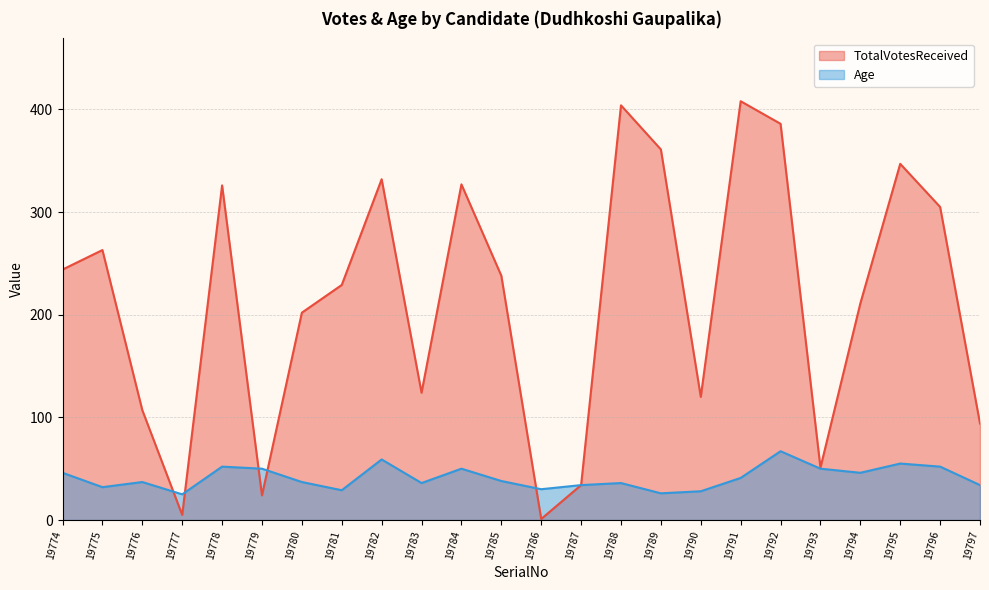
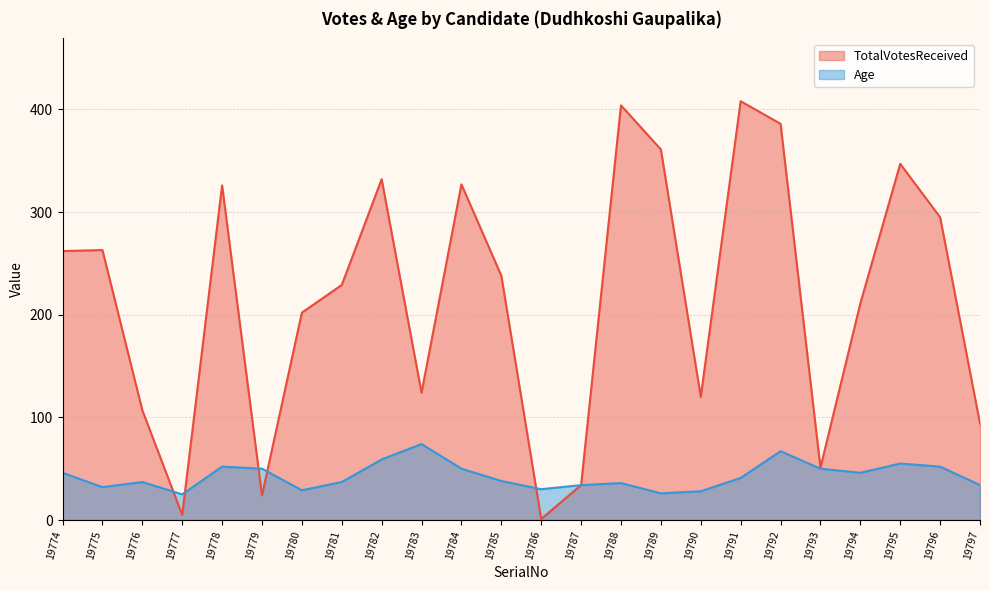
  {
    "TotalVotesReceived": {
-     "19774": 244,
+     "19774": 262,
      "19775": 263,
      "19776": 107,
      "19777": 5,
      "19778": 326,
      "19779": 24,
      "19780": 202,
      "19781": 229,
      "19782": 332,
      "19783": 124,
      "19784": 327,
      "19785": 238,
      "19786": 1,
      "19788": 404,
      "19789": 361,
      "19790": 120,
      "19791": 408,
      "19792": 386,
      "19794": 211,
      "19795": 347,
-     "19796": 305,
+     "19796": 295,
      "19797": 94
    },
    "Age": {
      "19774": 46,
      "19775": 32,
      "19776": 37,
      "19777": 25,
      "19778": 52,
      "19779": 50,
-     "19780": 37,
-     "19781": 29,
+     "19780": 29,
+     "19781": 37,
      "19782": 59,
-     "19783": 36,
+     "19783": 74,
      "19784": 50,
      "19785": 38,
      "19786": 30,
      "19788": 36,
      "19789": 26,
      "19790": 28,
      "19791": 41,
      "19792": 67,
      "19794": 46,
      "19795": 55,
      "19796": 52,
      "19797": 34
    }
  }
